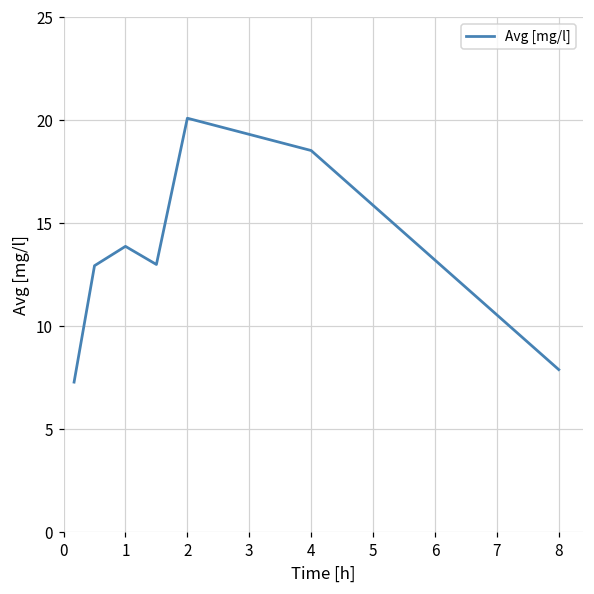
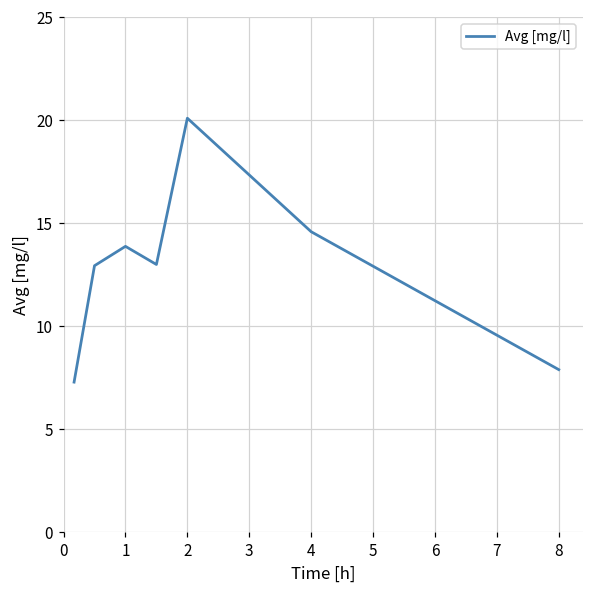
  {
    "1": 13.9,
    "2": 20.1,
-   "4": 18.5,
+   "4": 14.6,
    "8": 7.9
  }
